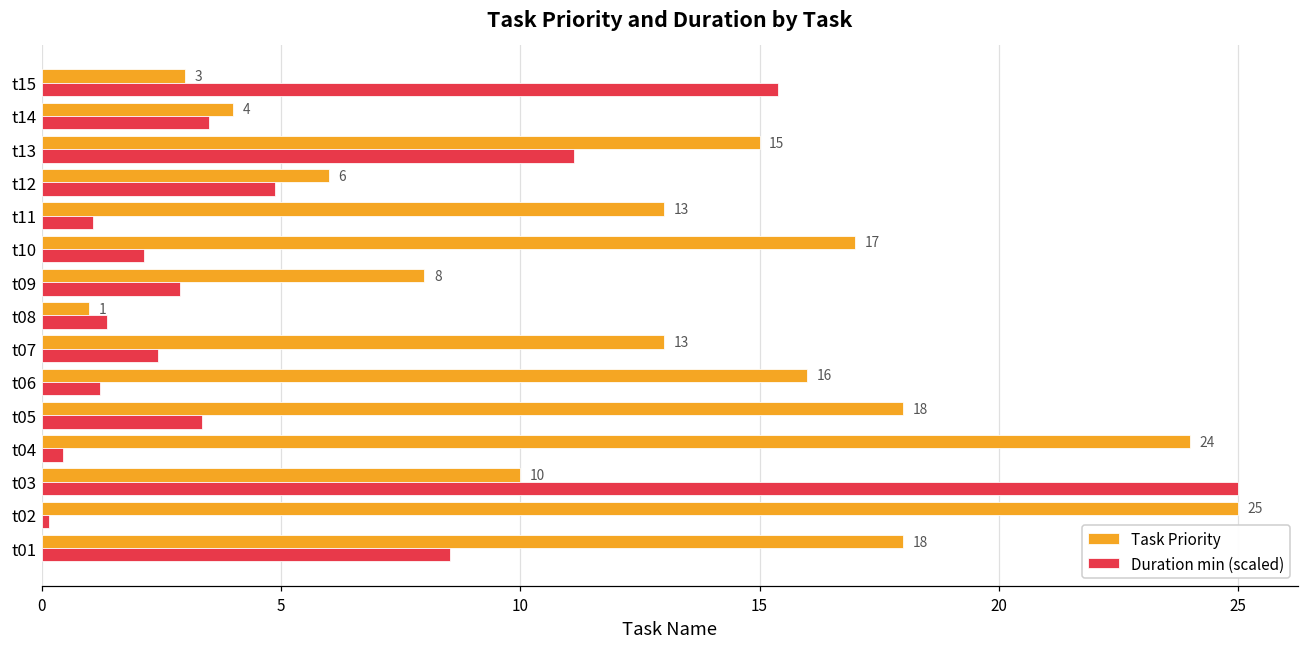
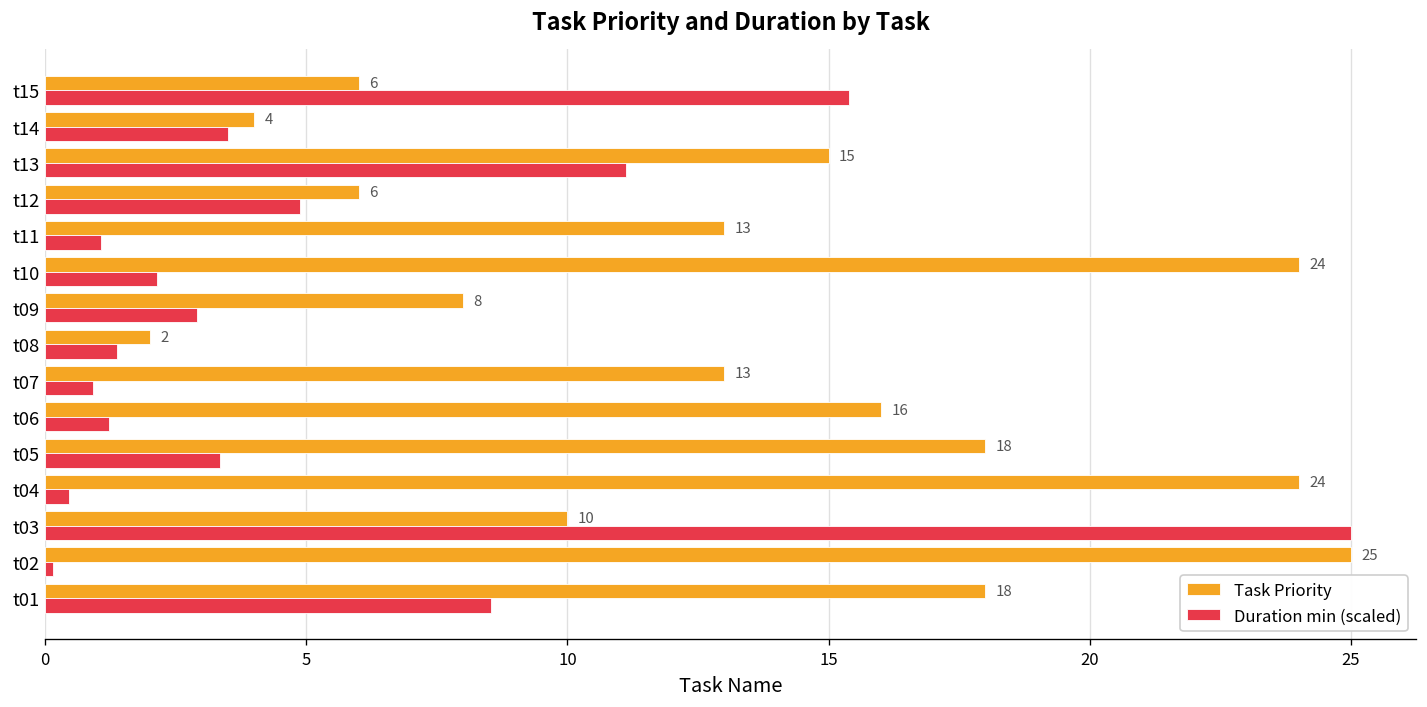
  {
    "Task Priority": {
-     "t15": 3,
+     "t15": 6,
      "t14": 4,
      "t13": 15,
      "t12": 6,
      "t11": 13,
-     "t10": 17,
+     "t10": 24,
      "t09": 8,
-     "t08": 1,
+     "t08": 2,
      "t07": 13,
      "t06": 16,
      "t05": 18,
      "t04": 24,
      "t03": 10,
      "t02": 25,
      "t01": 18
    },
    "Duration min (scaled)": {
      "t15": 15.4,
      "t13": 11.1,
      "t12": 4.9,
      "t11": 1.1,
      "t10": 2.1,
      "t09": 2.9,
      "t08": 1.4,
-     "t07": 2.4,
+     "t07": 0.9,
      "t06": 1.2,
      "t05": 3.4,
      "t04": 0.5,
      "t02": 0.2,
      "t01": 8.5
    }
  }
